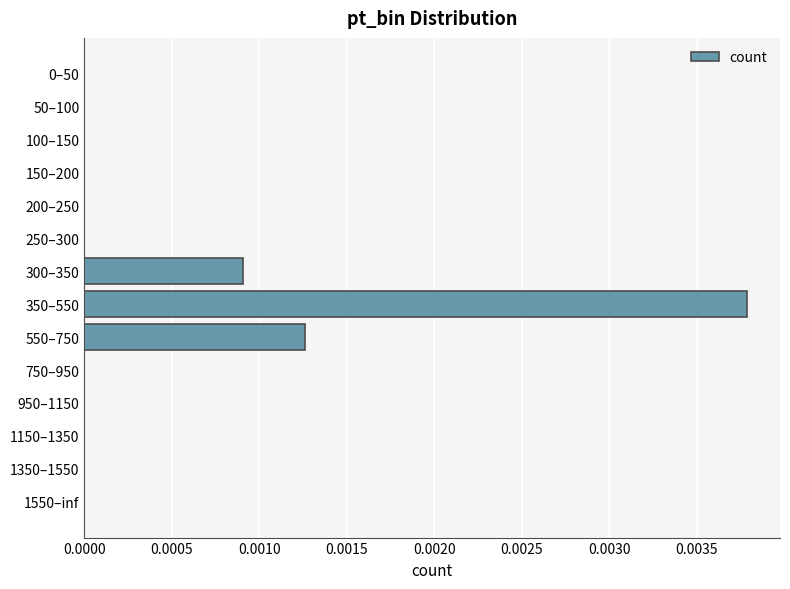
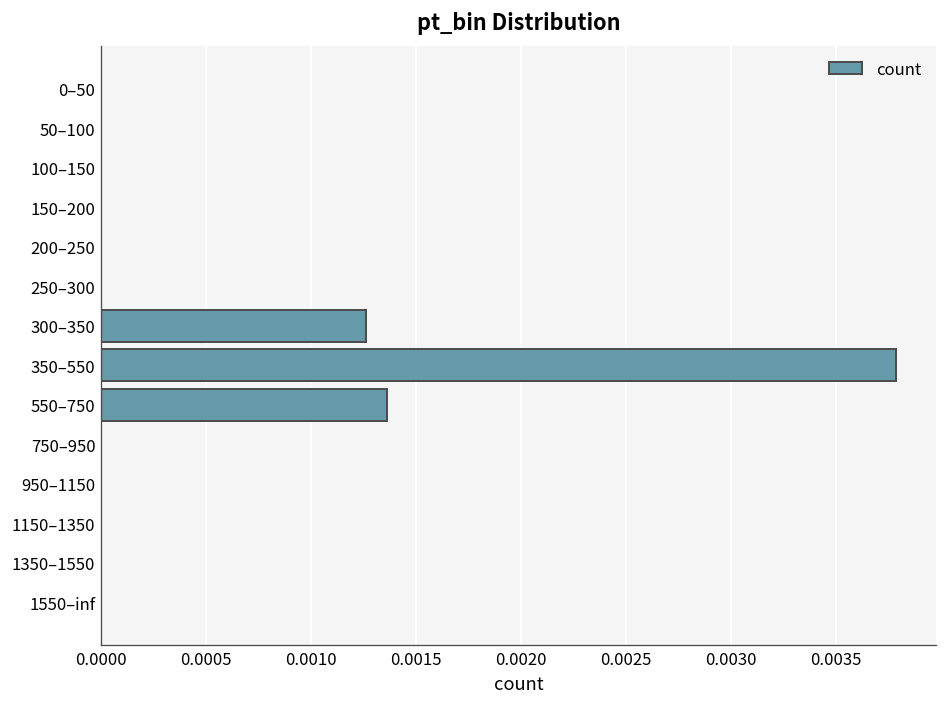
  {
    "0–50": 0.00000,
    "50–100": 0.00000,
    "100–150": 0.00000,
    "150–200": 0.00000,
    "200–250": 0.00000,
    "250–300": 0.00000,
-   "300–350": 0.00090,
+   "300–350": 0.00126,
    "350–550": 0.00379,
-   "550–750": 0.00126,
+   "550–750": 0.00136,
    "750–950": 0.00000,
    "950–1150": 0.00000,
    "1150–1350": 0.00000,
    "1350–1550": 0.00000,
    "1550–inf": 0.00000
  }
